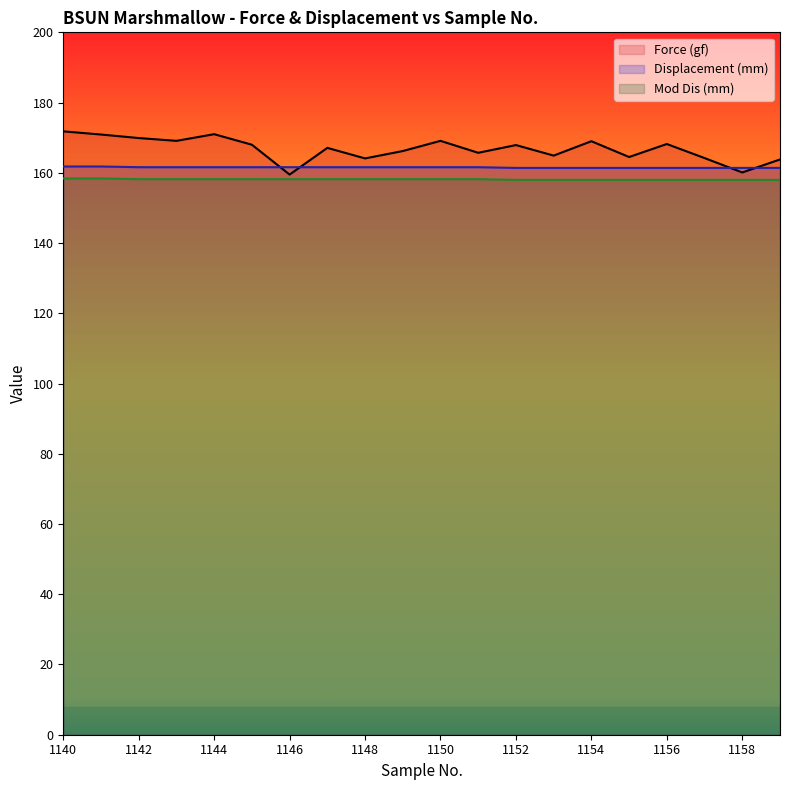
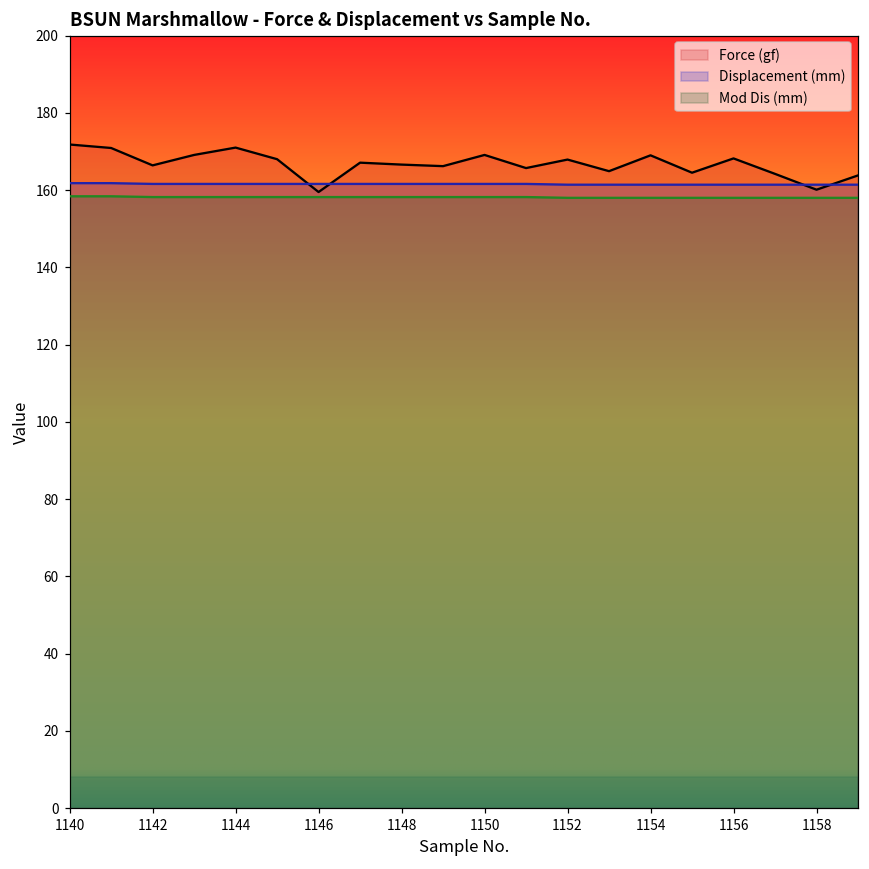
  {
    "Force (gf)": {
      "1140": 172,
-     "1142": 170,
+     "1142": 166,
      "1144": 171,
      "1146": 160,
-     "1148": 164,
+     "1148": 167,
      "1150": 169,
      "1152": 168,
      "1154": 169,
      "1156": 168,
      "1158": 160
    },
    "Displacement (mm)": {
      "1140": 162,
      "1142": 162,
      "1144": 162,
      "1146": 162,
      "1148": 162,
      "1150": 162,
      "1152": 161,
      "1154": 161,
      "1156": 161,
      "1158": 161
    },
    "Mod Dis (mm)": {
      "1140": 158,
      "1142": 158,
      "1144": 158,
      "1146": 158,
      "1148": 158,
      "1150": 158,
      "1152": 158,
      "1154": 158,
      "1156": 158,
      "1158": 158
    }
  }
